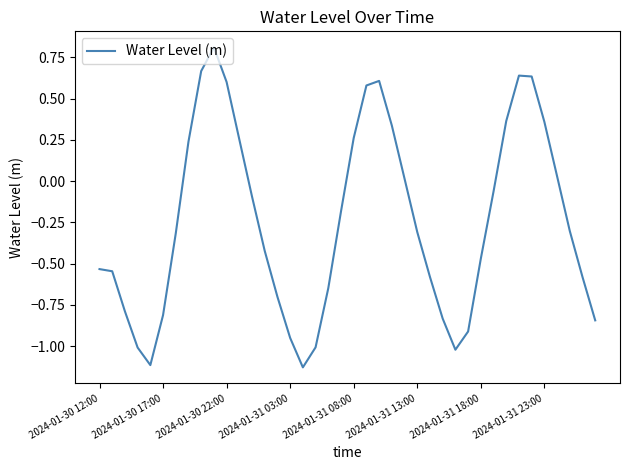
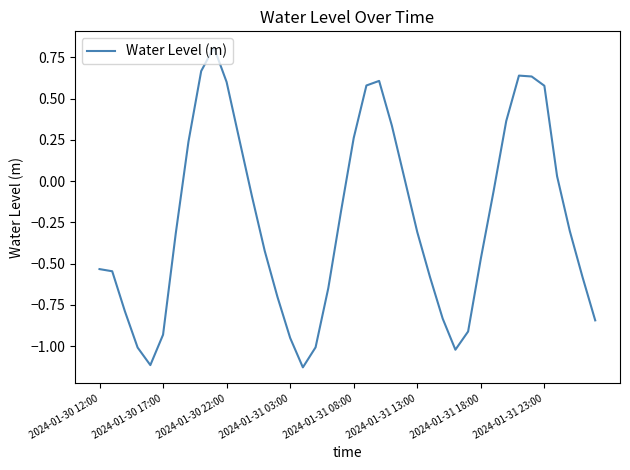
  {
    "2024-01-30 12:00": -0.53,
-   "2024-01-30 17:00": -0.81,
+   "2024-01-30 17:00": -0.93,
    "2024-01-30 22:00": 0.60,
    "2024-01-31 03:00": -0.95,
    "2024-01-31 08:00": 0.26,
    "2024-01-31 13:00": -0.31,
    "2024-01-31 18:00": -0.47,
-   "2024-01-31 23:00": 0.36
+   "2024-01-31 23:00": 0.58
  }
